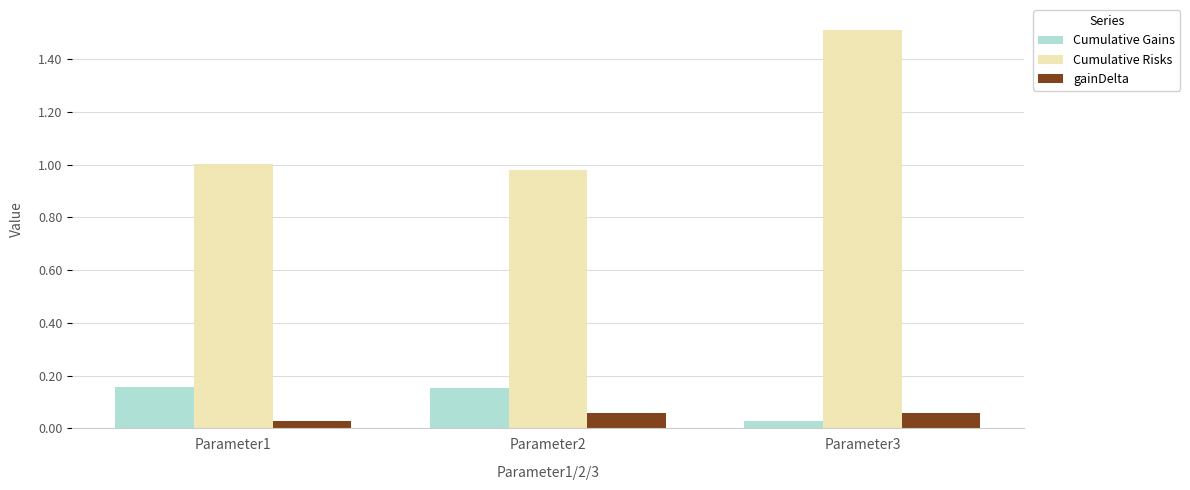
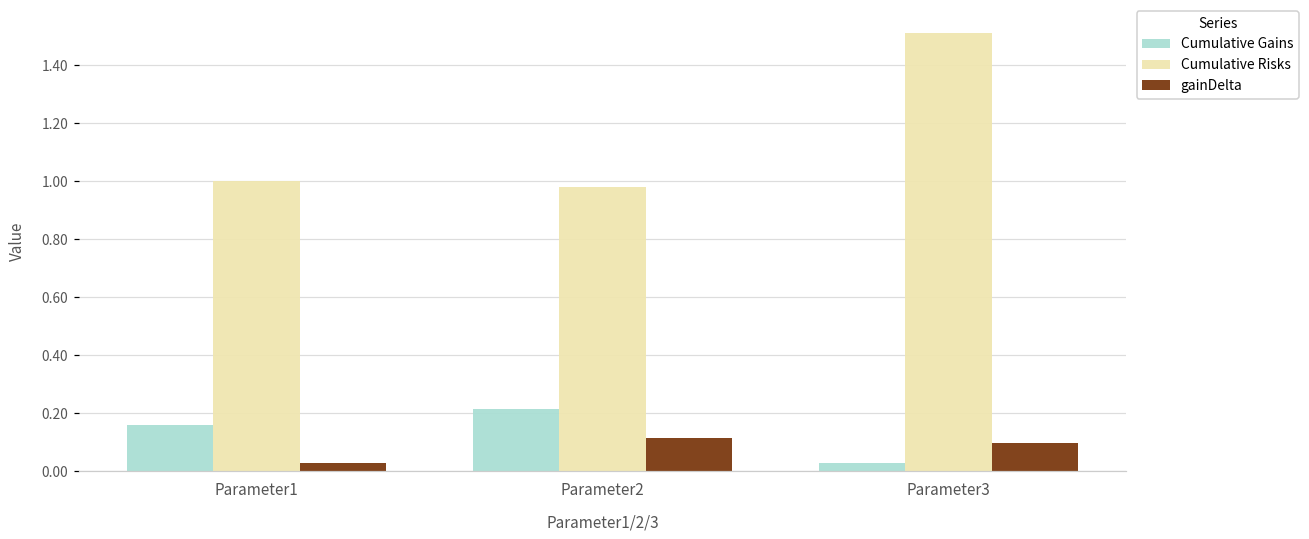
  {
    "Cumulative Gains": {
      "Parameter1": 0.16,
-     "Parameter2": 0.15,
+     "Parameter2": 0.21,
      "Parameter3": 0.03
    },
    "Cumulative Risks": {
      "Parameter1": 1.00,
      "Parameter2": 0.98,
      "Parameter3": 1.51
    },
    "gainDelta": {
      "Parameter1": 0.03,
-     "Parameter2": 0.06,
-     "Parameter3": 0.06
+     "Parameter2": 0.12,
+     "Parameter3": 0.10
    }
  }
